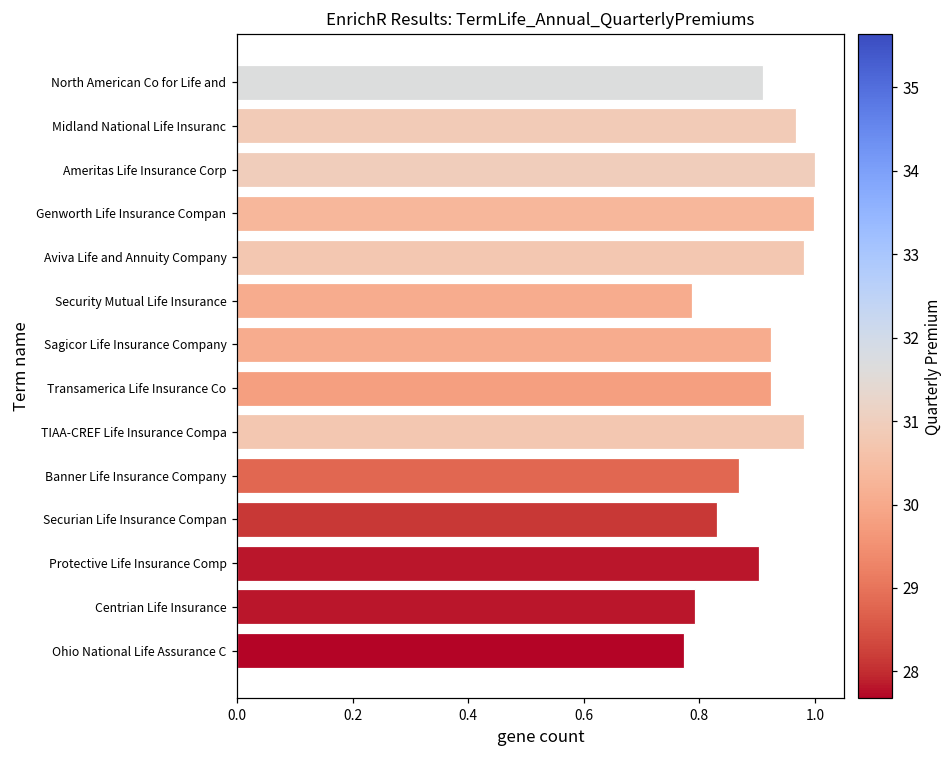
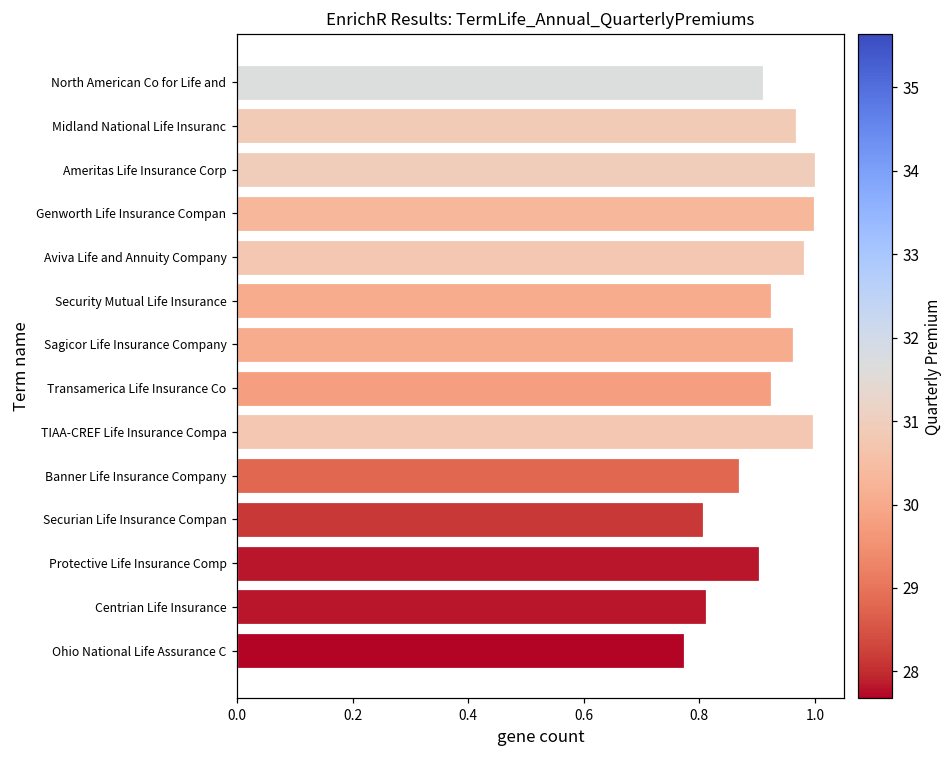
  {
    "North American Co for Life and": 0.91,
    "Midland National Life Insuranc": 0.97,
    "Ameritas Life Insurance Corp": 1.00,
    "Genworth Life Insurance Compan": 1.00,
    "Aviva Life and Annuity Company": 0.98,
-   "Security Mutual Life Insurance": 0.79,
-   "Sagicor Life Insurance Company": 0.92,
+   "Security Mutual Life Insurance": 0.92,
+   "Sagicor Life Insurance Company": 0.96,
    "Transamerica Life Insurance Co": 0.92,
-   "TIAA-CREF Life Insurance Compa": 0.98,
+   "TIAA-CREF Life Insurance Compa": 1.00,
    "Banner Life Insurance Company": 0.87,
-   "Securian Life Insurance Compan": 0.83,
+   "Securian Life Insurance Compan": 0.81,
    "Protective Life Insurance Comp": 0.90,
-   "Centrian Life Insurance": 0.79,
+   "Centrian Life Insurance": 0.81,
    "Ohio National Life Assurance C": 0.77
  }
